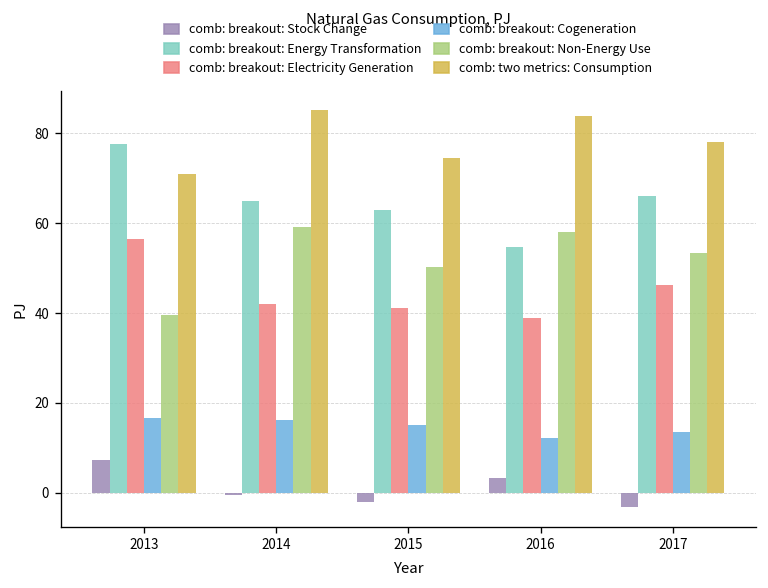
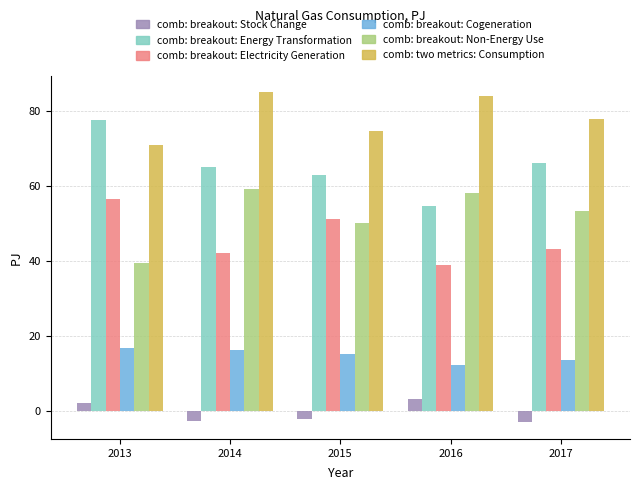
  {
    "comb: breakout: Stock Change": {
-     "2013": 7,
-     "2014": 0,
+     "2013": 2,
+     "2014": -3,
      "2015": -2,
      "2016": 3,
      "2017": -3
    },
    "comb: breakout: Electricity Generation": {
      "2013": 57,
      "2014": 42,
-     "2015": 41,
+     "2015": 51,
      "2016": 39,
-     "2017": 46
+     "2017": 43
    },
    "comb: two metrics: Consumption": {
      "2013": 71,
      "2014": 85,
      "2015": 75,
      "2016": 84,
      "2017": 78
    }
  }
